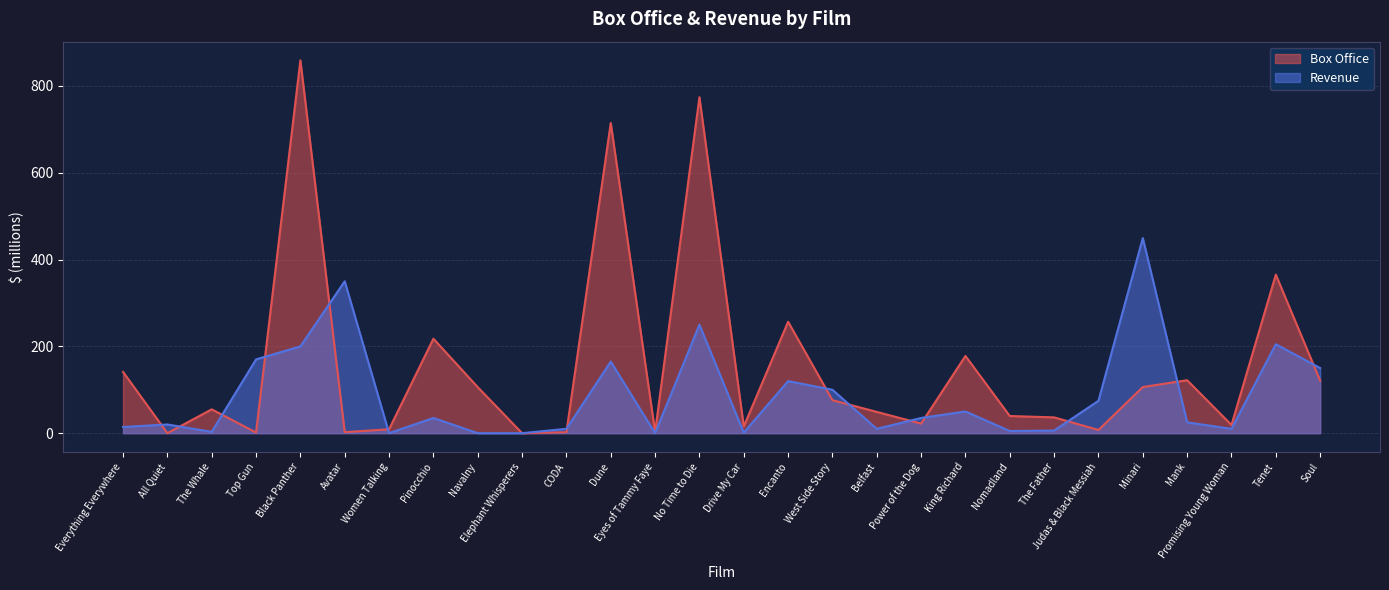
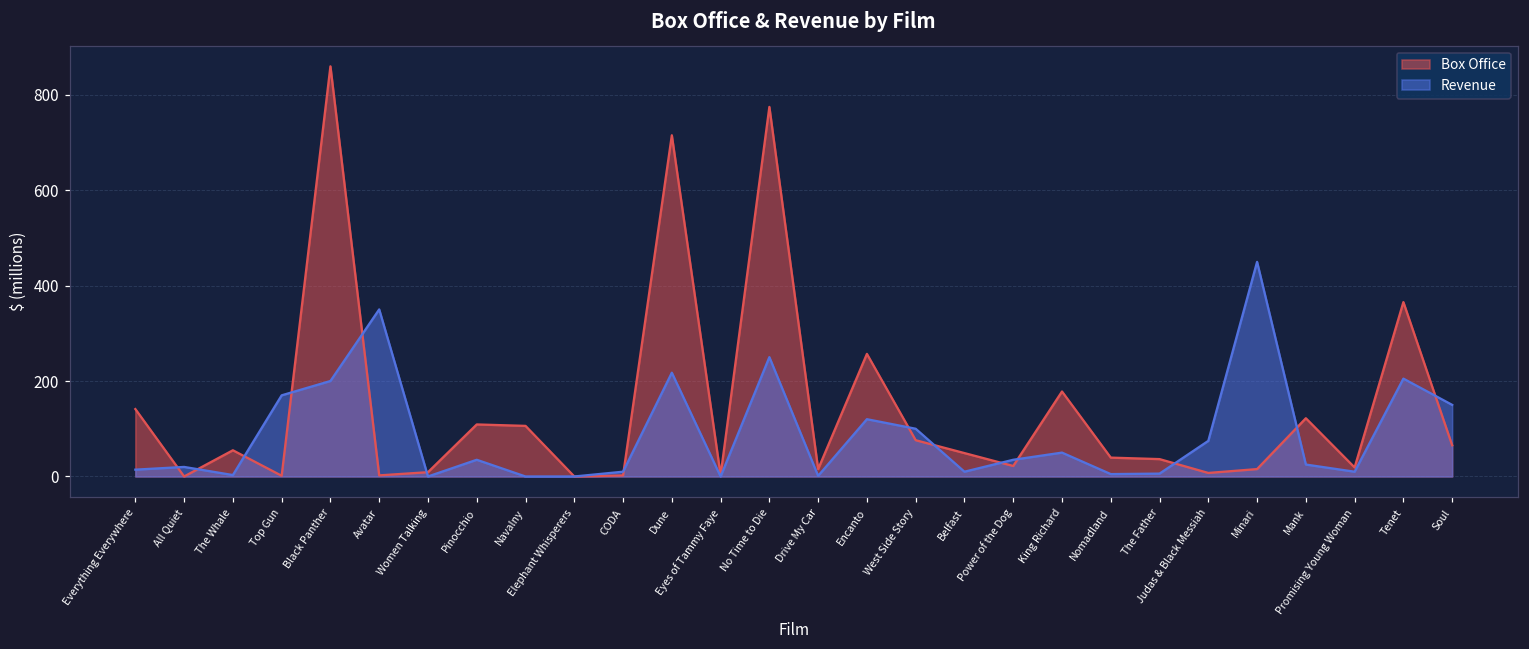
  {
    "Box Office": {
      "Everything Everywhere": 140,
      "All Quiet": 0,
      "The Whale": 50,
      "Top Gun": 0,
      "Black Panther": 860,
      "Avatar": 0,
      "Women Talking": 10,
-     "Pinocchio": 220,
+     "Pinocchio": 110,
      "Navalny": 110,
      "CODA": 0,
      "Dune": 710,
      "No Time to Die": 770,
      "Drive My Car": 20,
      "Encanto": 260,
      "West Side Story": 80,
      "Belfast": 50,
      "Power of the Dog": 20,
      "King Richard": 180,
      "Nomadland": 40,
      "The Father": 40,
      "Judas & Black Messiah": 10,
-     "Minari": 110,
+     "Minari": 20,
      "Mank": 120,
      "Promising Young Woman": 20,
      "Tenet": 370,
-     "Soul": 120
+     "Soul": 70
    },
    "Revenue": {
      "Everything Everywhere": 10,
      "All Quiet": 20,
      "The Whale": 0,
      "Top Gun": 170,
      "Black Panther": 200,
      "Avatar": 350,
      "Women Talking": 0,
      "Pinocchio": 40,
      "Navalny": 0,
      "CODA": 10,
-     "Dune": 170,
+     "Dune": 220,
      "No Time to Die": 250,
      "Drive My Car": 0,
      "Encanto": 120,
      "West Side Story": 100,
      "Belfast": 10,
      "Power of the Dog": 40,
      "King Richard": 50,
      "Nomadland": 10,
      "The Father": 10,
      "Judas & Black Messiah": 70,
      "Minari": 450,
      "Mank": 30,
      "Promising Young Woman": 10,
      "Tenet": 210,
      "Soul": 150
    }
  }
